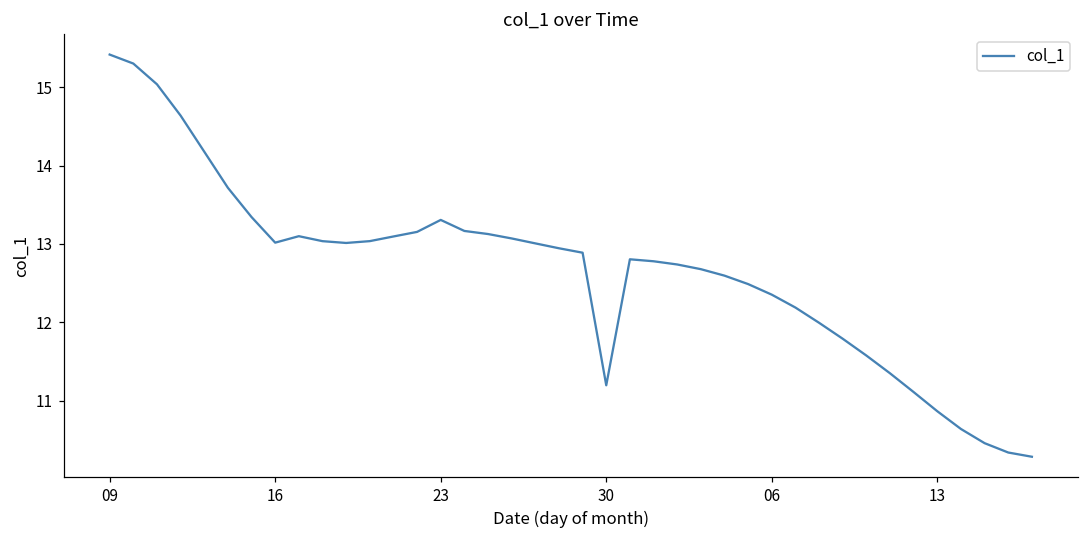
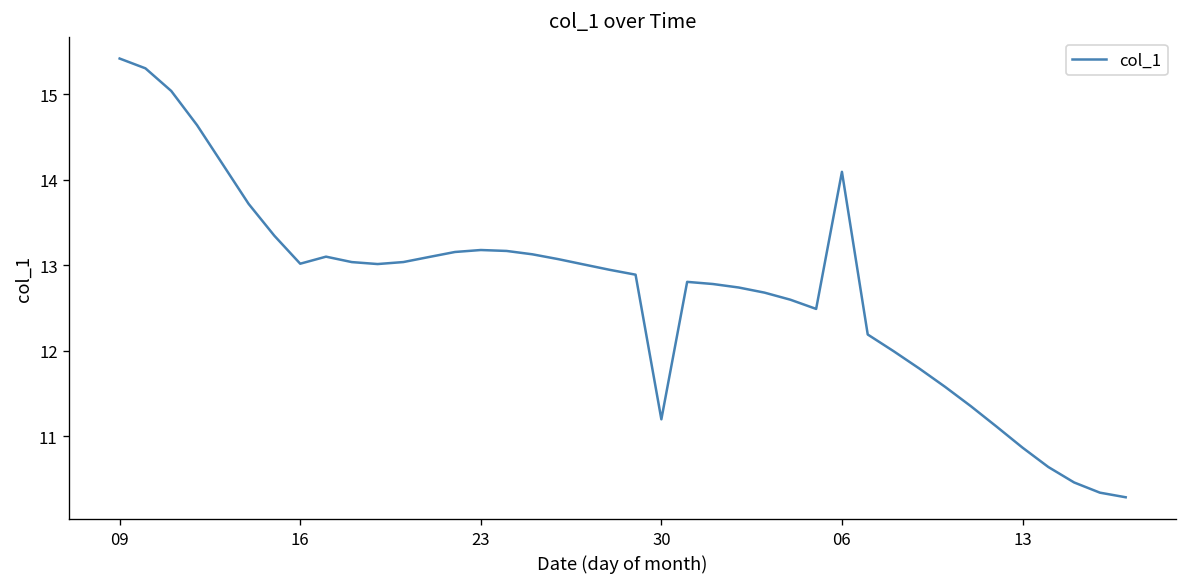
  {
    "09": 15.4,
    "16": 13.0,
-   "23": 13.3,
+   "23": 13.2,
    "30": 11.2,
-   "06": 12.4,
+   "06": 14.1,
    "13": 10.9
  }
